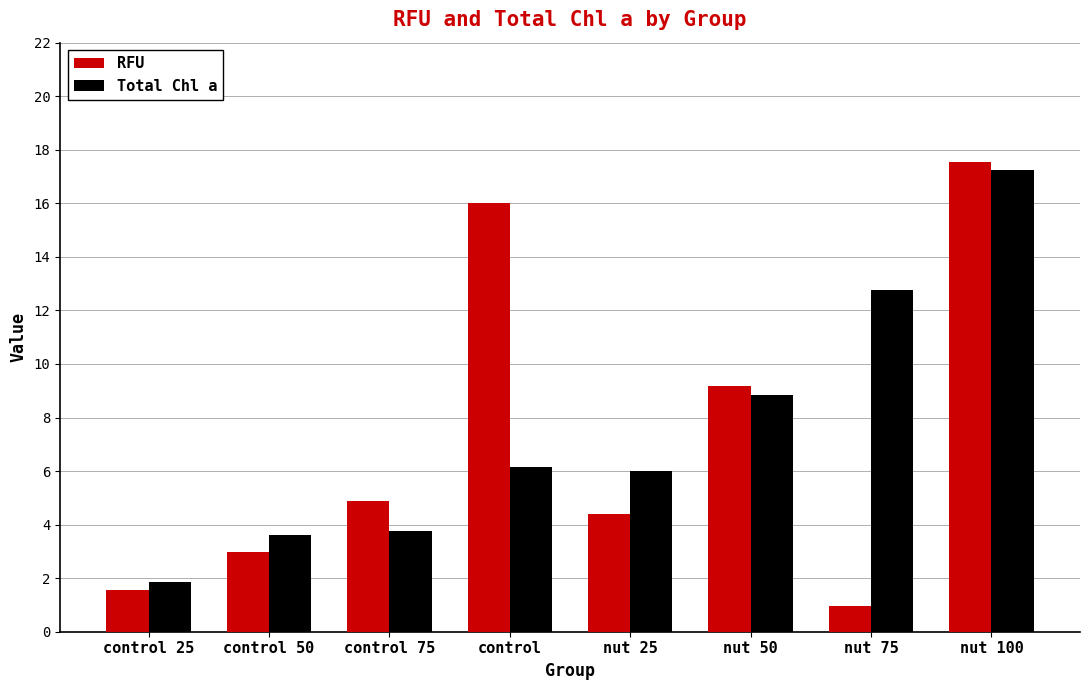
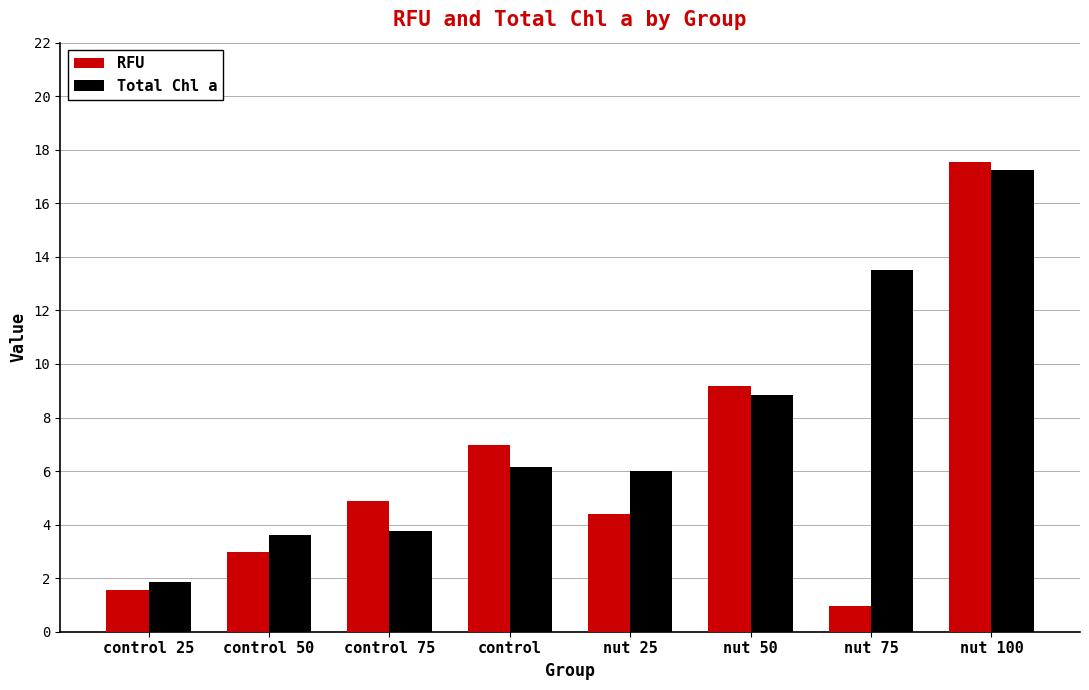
  {
    "RFU": {
      "control 25": 1.6,
      "control 50": 3.0,
      "control 75": 4.9,
-     "control": 16.0,
+     "control": 7.0,
      "nut 25": 4.4,
      "nut 50": 9.2,
      "nut 75": 1.0,
      "nut 100": 17.5
    },
    "Total Chl a": {
      "control 25": 1.8,
      "control 50": 3.6,
      "control 75": 3.8,
      "control": 6.2,
      "nut 25": 6.0,
      "nut 50": 8.8,
-     "nut 75": 12.7,
+     "nut 75": 13.5,
      "nut 100": 17.2
    }
  }
